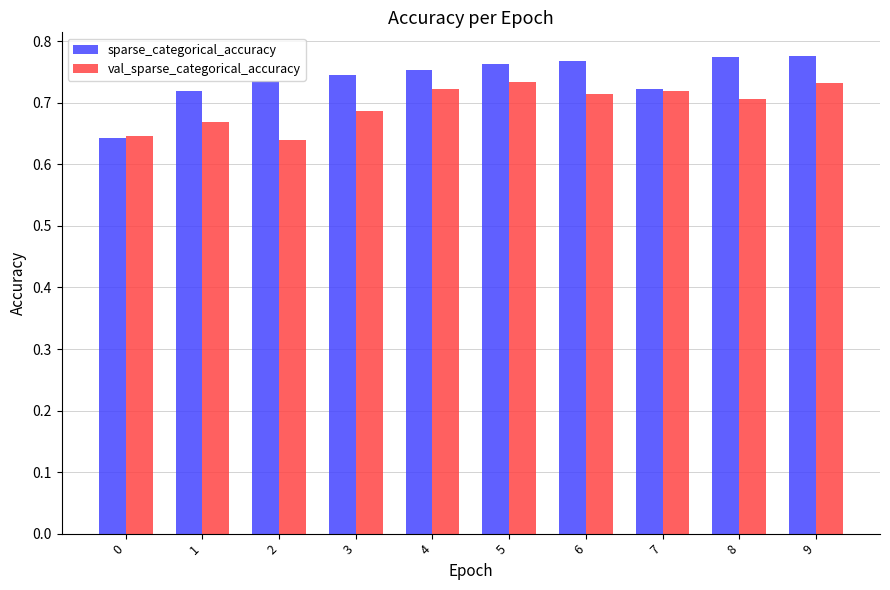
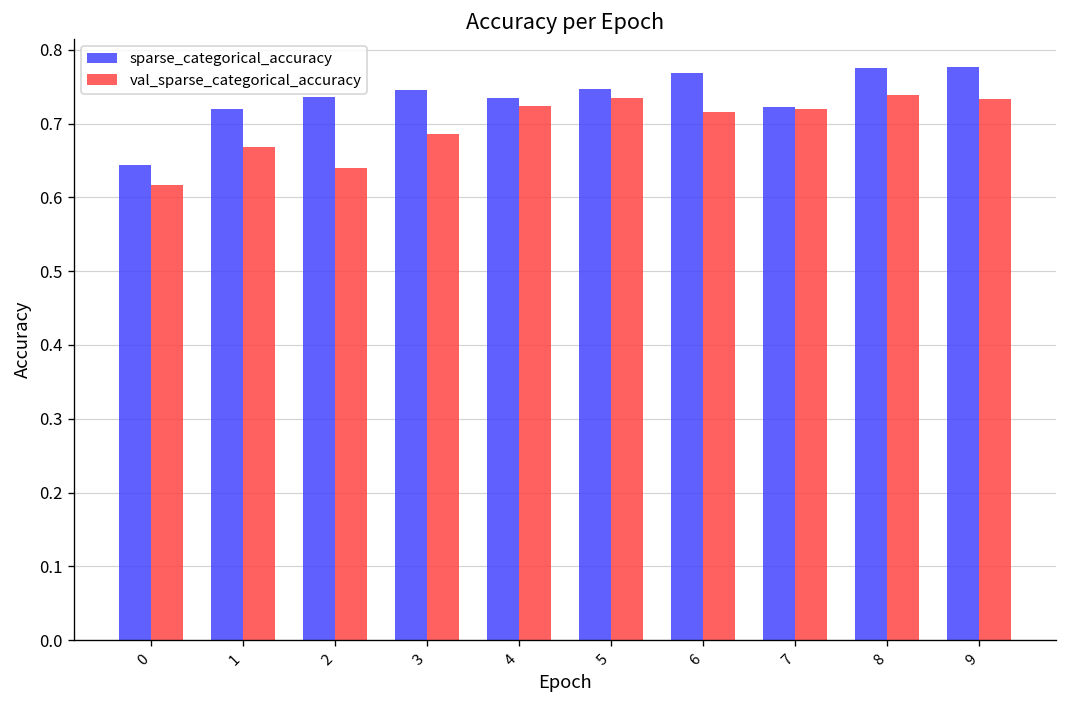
  {
    "sparse_categorical_accuracy": {
      "0": 0.64,
      "1": 0.72,
      "3": 0.74,
-     "4": 0.75,
-     "5": 0.76,
+     "4": 0.74,
+     "5": 0.75,
      "6": 0.77,
      "7": 0.72,
      "8": 0.77,
      "9": 0.78
    },
    "val_sparse_categorical_accuracy": {
-     "0": 0.65,
+     "0": 0.62,
      "1": 0.67,
      "2": 0.64,
      "3": 0.69,
      "4": 0.72,
      "5": 0.73,
      "6": 0.72,
      "7": 0.72,
-     "8": 0.71,
+     "8": 0.74,
      "9": 0.73
    }
  }
